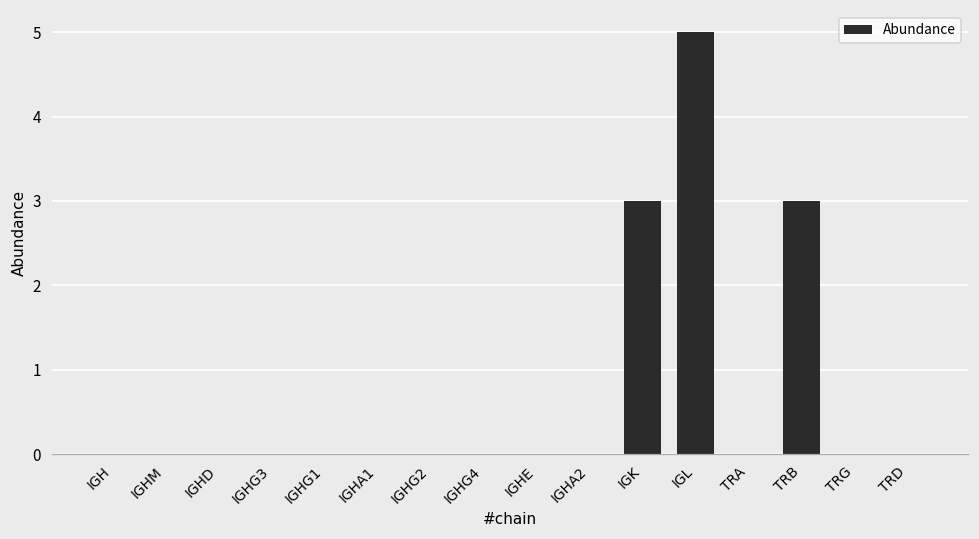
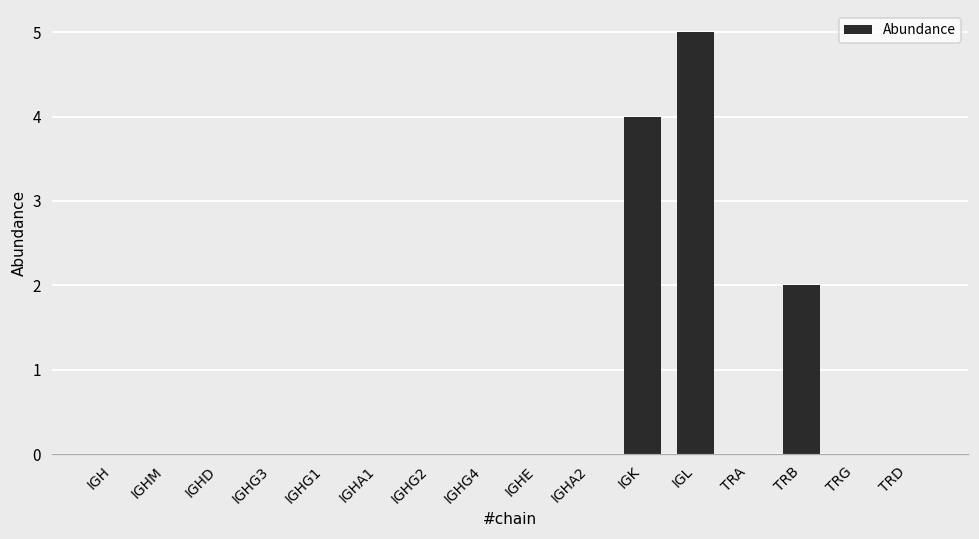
  {
    "IGH": 0,
    "IGHM": 0,
    "IGHD": 0,
    "IGHG3": 0,
    "IGHG1": 0,
    "IGHA1": 0,
    "IGHG2": 0,
    "IGHG4": 0,
    "IGHE": 0,
    "IGHA2": 0,
-   "IGK": 3,
+   "IGK": 4,
    "IGL": 5,
    "TRA": 0,
-   "TRB": 3,
+   "TRB": 2,
    "TRG": 0,
    "TRD": 0
  }
